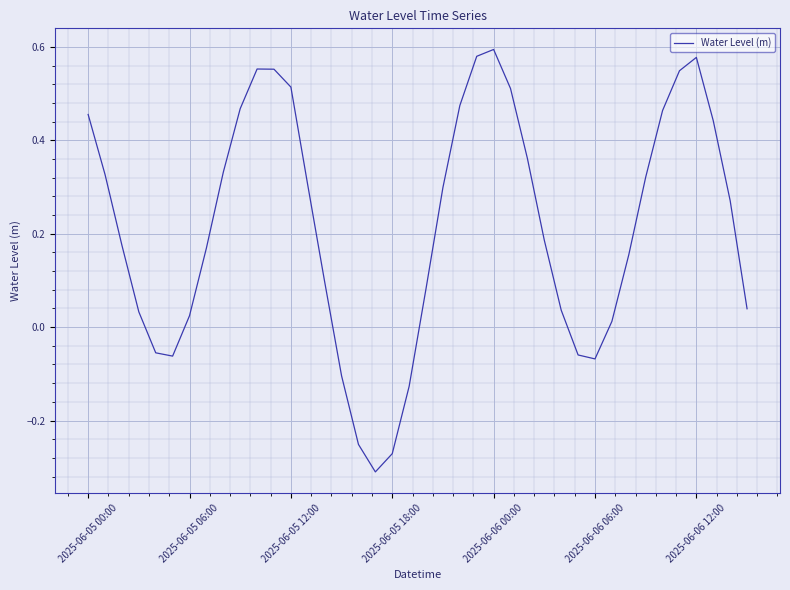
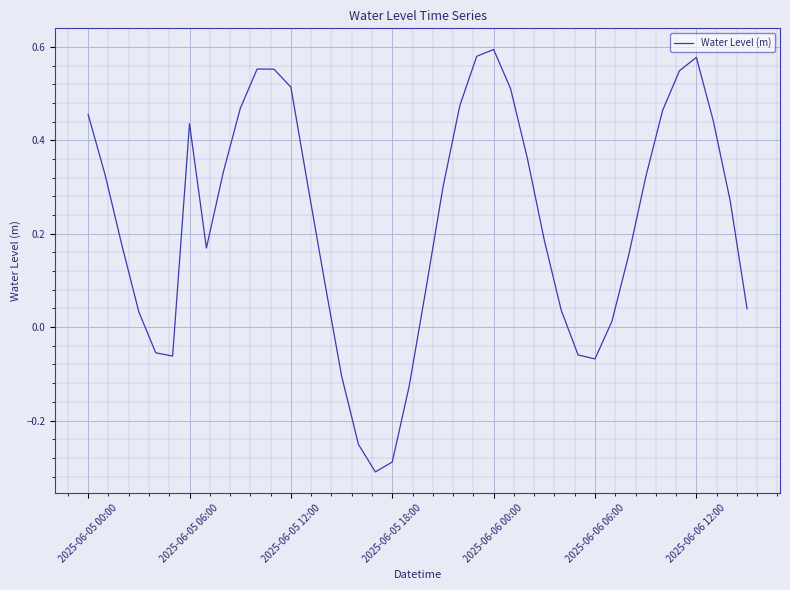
  {
    "2025-06-05 00:00": 0.46,
-   "2025-06-05 06:00": 0.02,
+   "2025-06-05 06:00": 0.44,
    "2025-06-05 12:00": 0.51,
-   "2025-06-05 18:00": -0.27,
+   "2025-06-05 18:00": -0.29,
    "2025-06-06 00:00": 0.59,
    "2025-06-06 06:00": -0.07,
    "2025-06-06 12:00": 0.58
  }
